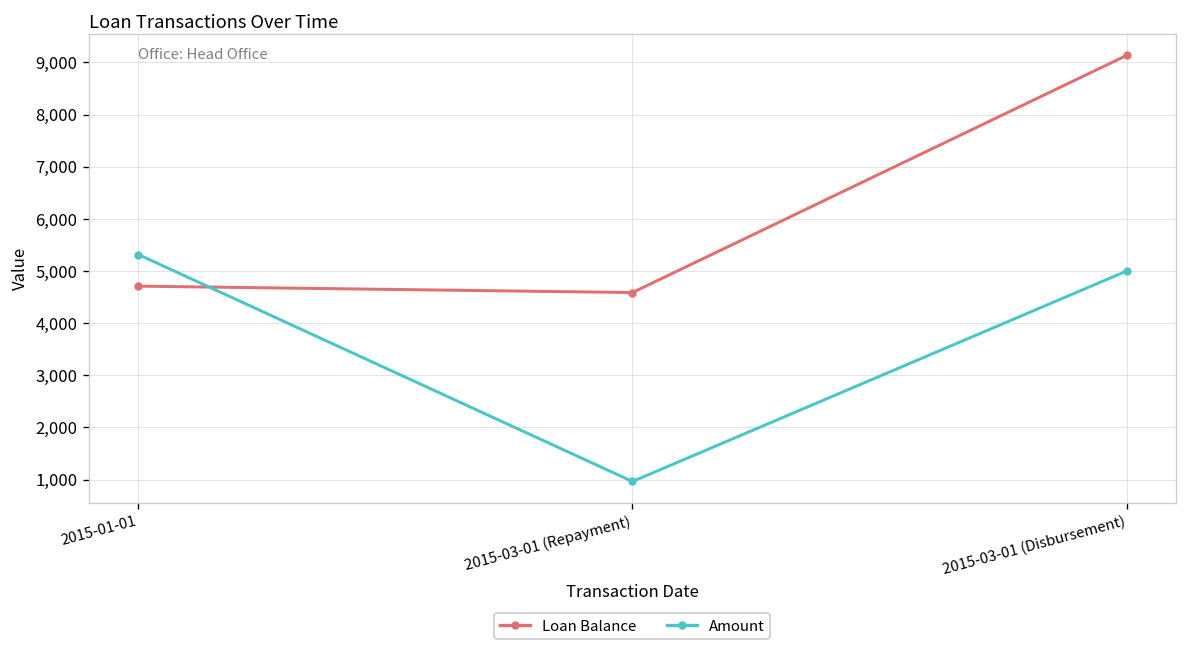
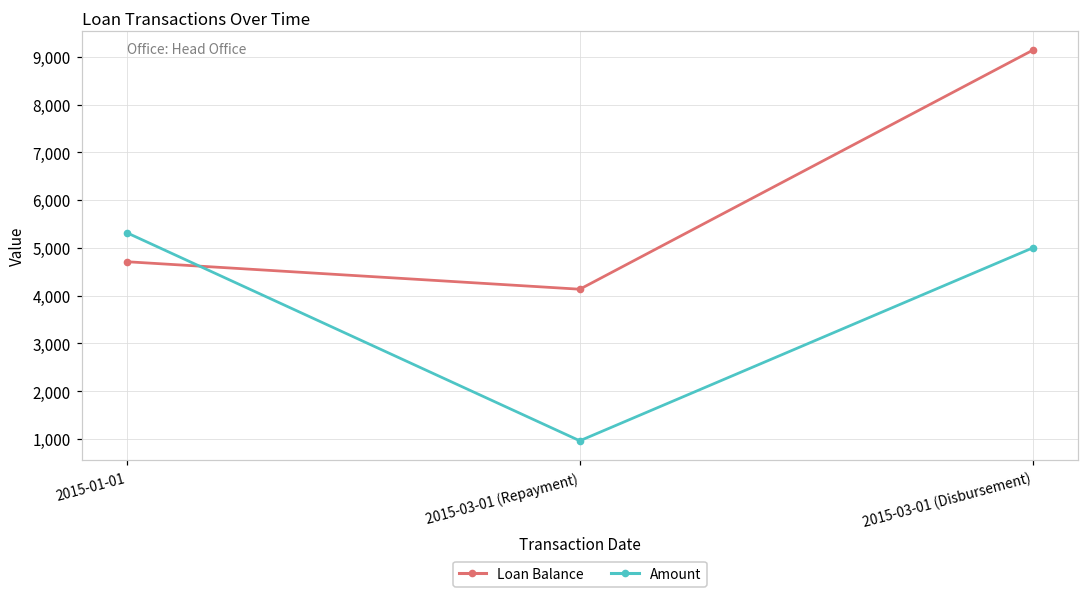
  {
    "Loan Balance": {
      "2015-01-01": "4,700",
-     "2015-03-01 (Repayment)": "4,600",
+     "2015-03-01 (Repayment)": "4,100",
      "2015-03-01 (Disbursement)": "9,100"
    },
    "Amount": {
      "2015-01-01": "5,300",
      "2015-03-01 (Repayment)": "1,000",
      "2015-03-01 (Disbursement)": "5,000"
    }
  }
